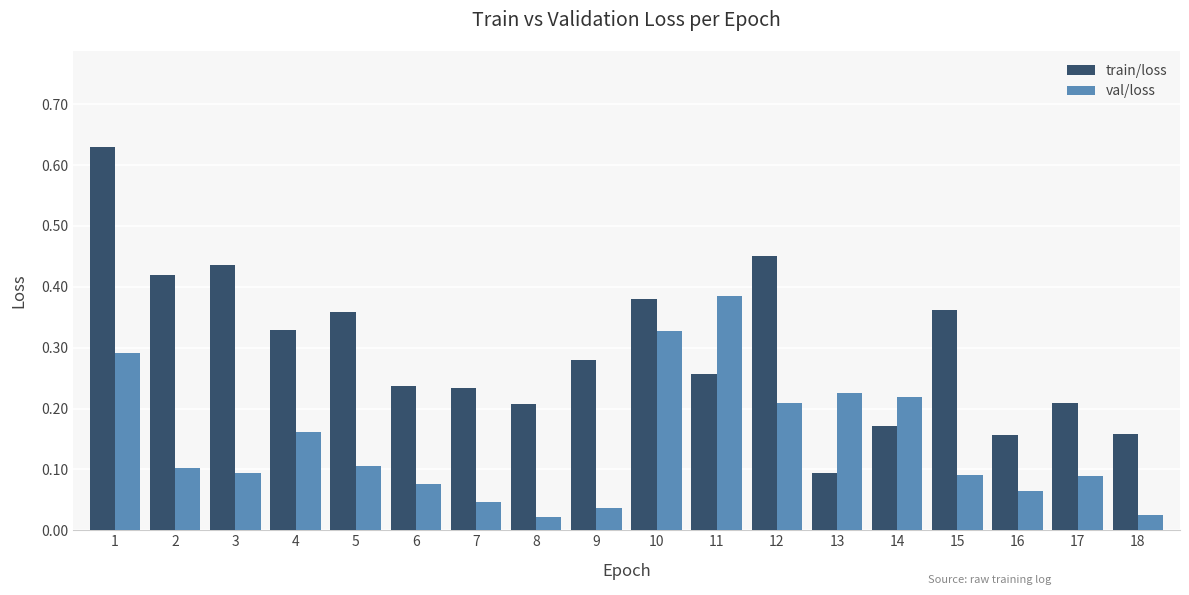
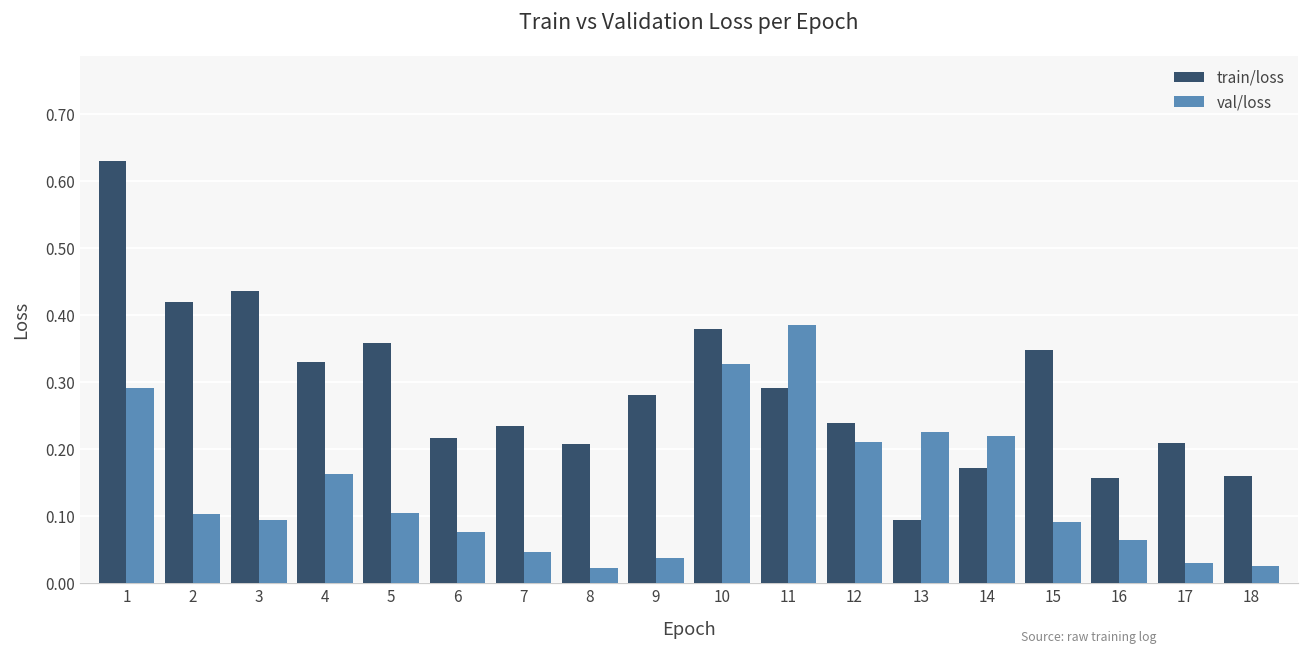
  {
    "train/loss": {
      "1": 0.63,
      "2": 0.42,
      "3": 0.44,
      "4": 0.33,
      "5": 0.36,
-     "6": 0.24,
+     "6": 0.22,
      "7": 0.23,
      "8": 0.21,
      "9": 0.28,
      "10": 0.38,
-     "11": 0.26,
-     "12": 0.45,
+     "11": 0.29,
+     "12": 0.24,
      "13": 0.09,
      "14": 0.17,
-     "15": 0.36,
+     "15": 0.35,
      "16": 0.16,
      "17": 0.21,
      "18": 0.16
    },
    "val/loss": {
      "1": 0.29,
      "2": 0.10,
      "3": 0.09,
      "4": 0.16,
      "5": 0.10,
      "6": 0.08,
      "7": 0.05,
      "8": 0.02,
      "9": 0.04,
      "10": 0.33,
      "11": 0.39,
      "12": 0.21,
      "13": 0.23,
      "14": 0.22,
      "15": 0.09,
      "16": 0.06,
-     "17": 0.09,
+     "17": 0.03,
      "18": 0.03
    }
  }
